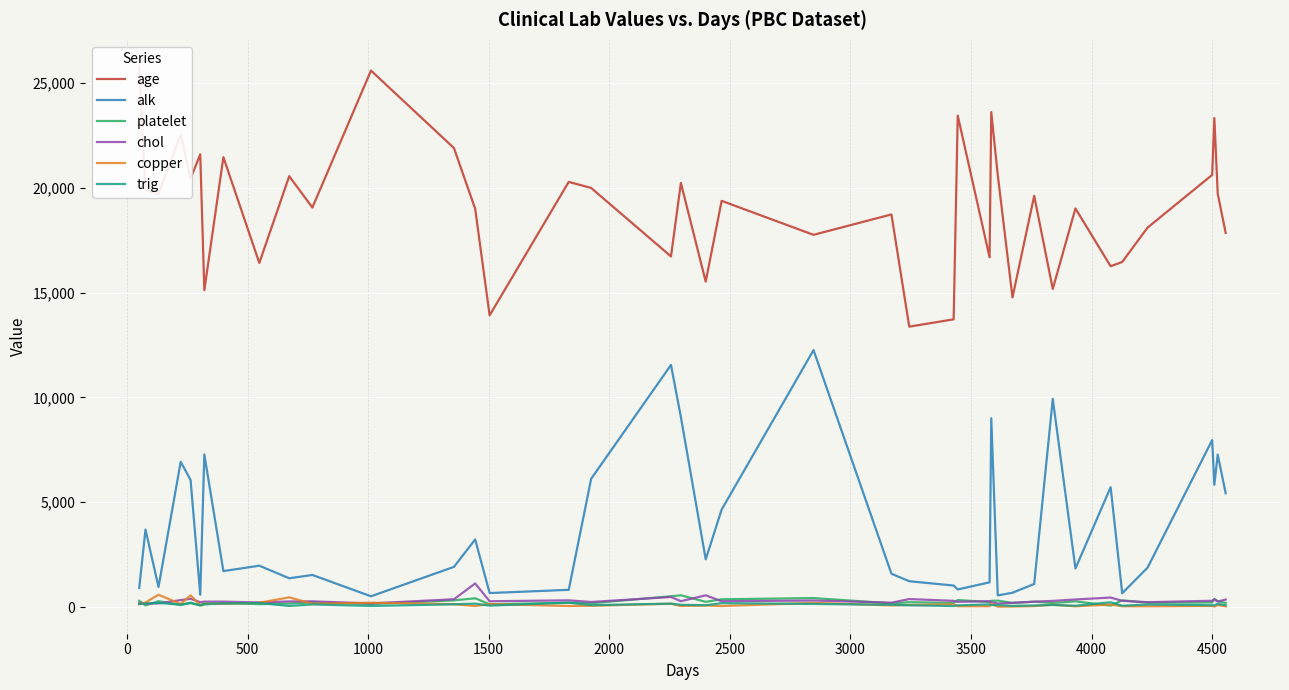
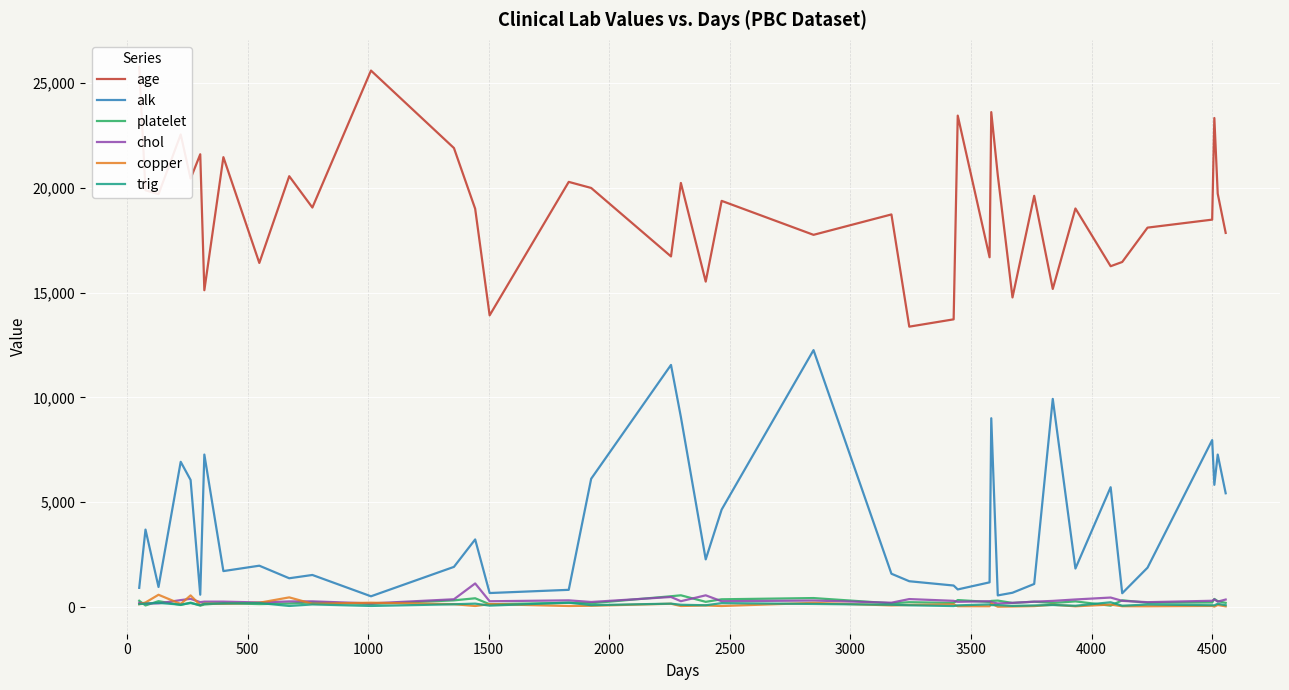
  {
    "age": {
-     "4500": "20,600"
+     "4500": "18,500"
    },
    "alk": {
      "4500": "8,000"
    }
  }
